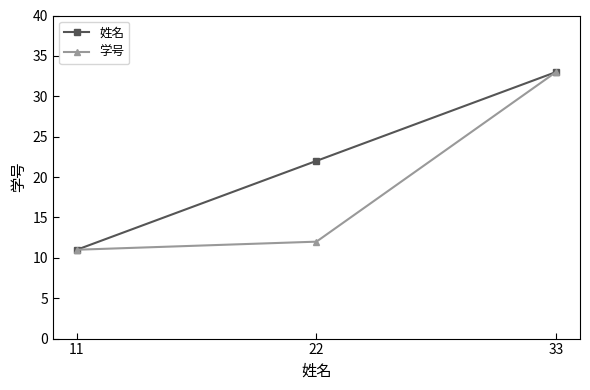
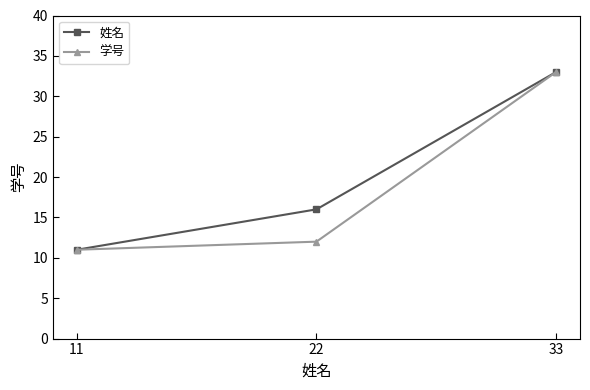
  {
    "姓名": {
-     "22": 22
+     "22": 16
    },
    "学号": {
      "22": 12
    }
  }
